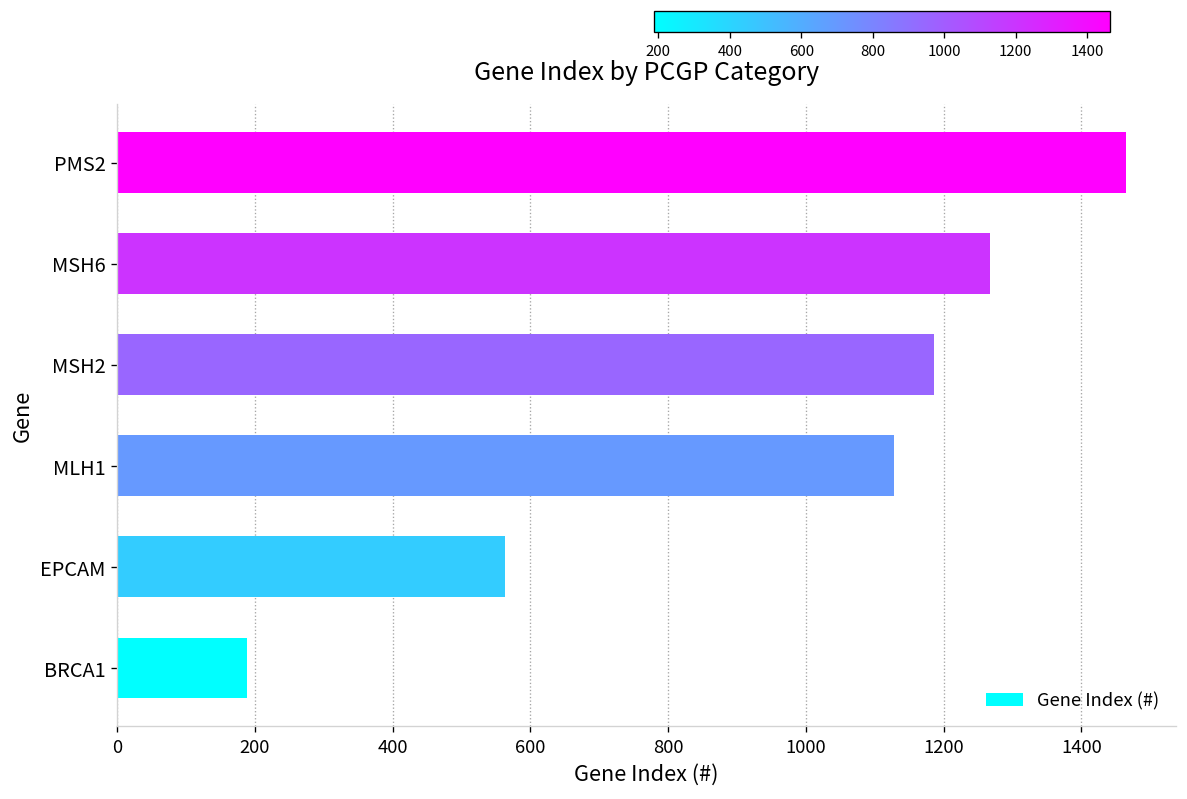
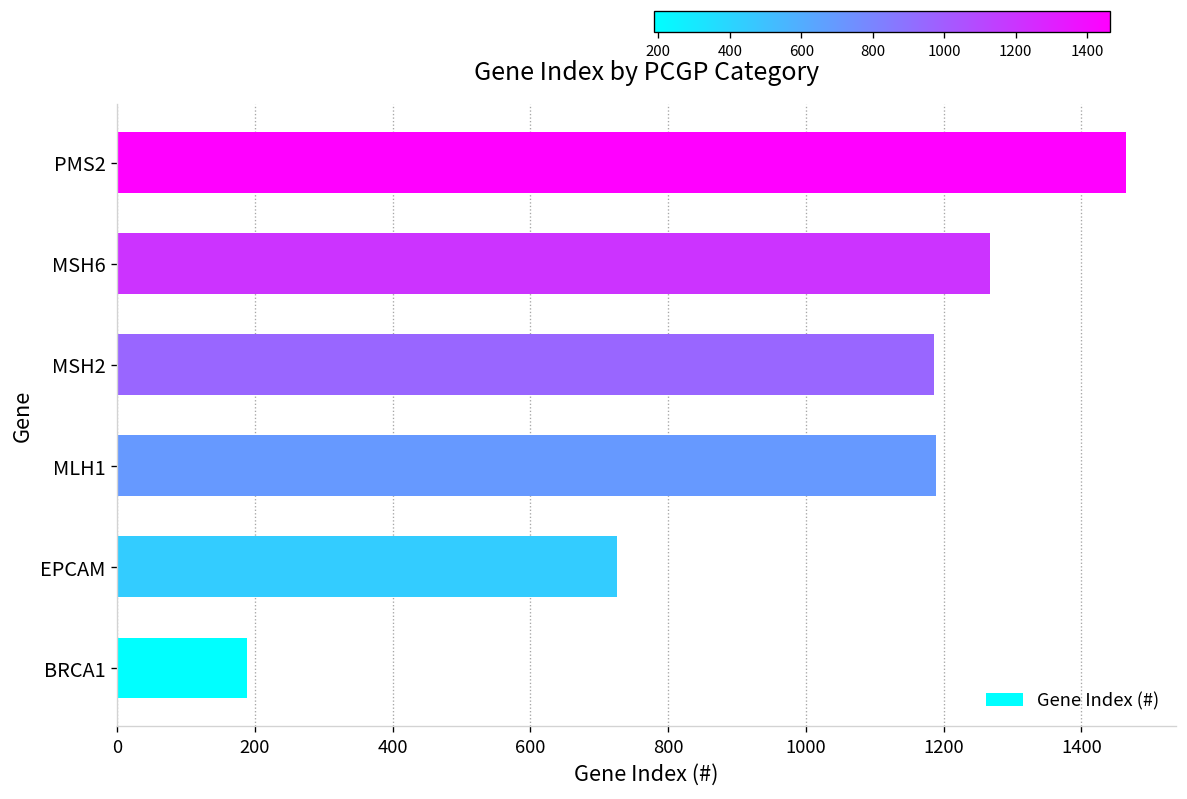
  {
    "PMS2": 1460,
    "MSH6": 1270,
    "MSH2": 1190,
-   "MLH1": 1130,
-   "EPCAM": 560,
+   "MLH1": 1190,
+   "EPCAM": 730,
    "BRCA1": 190
  }
